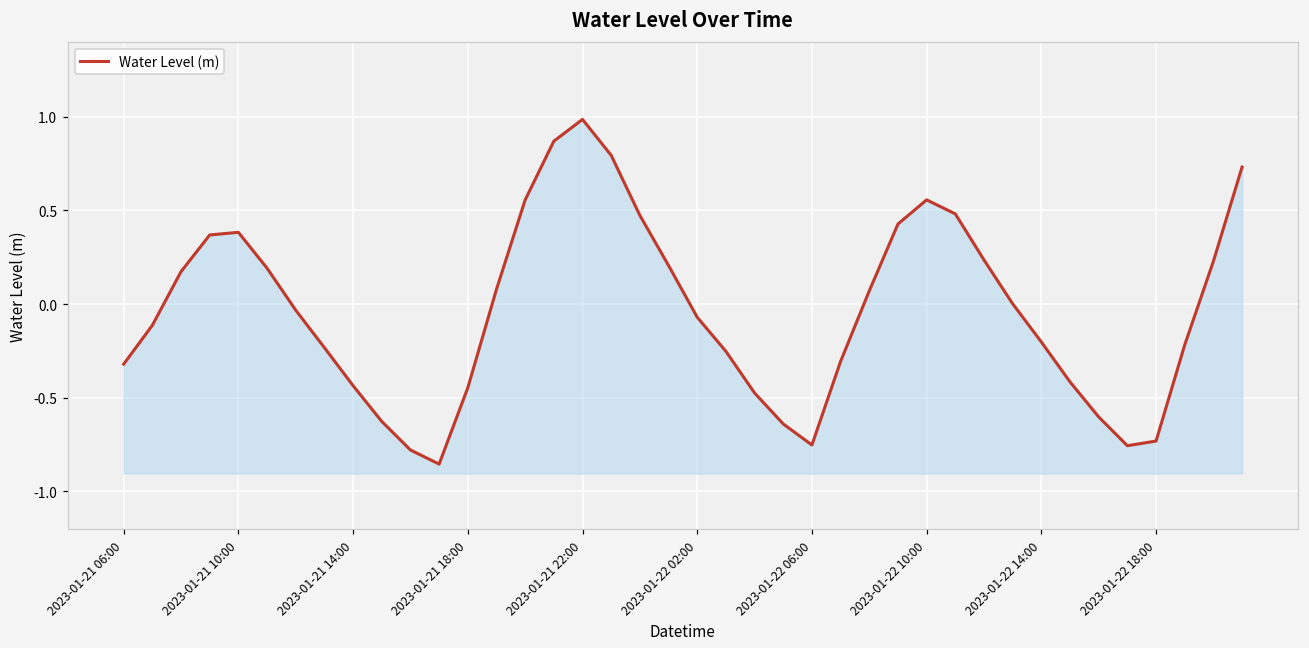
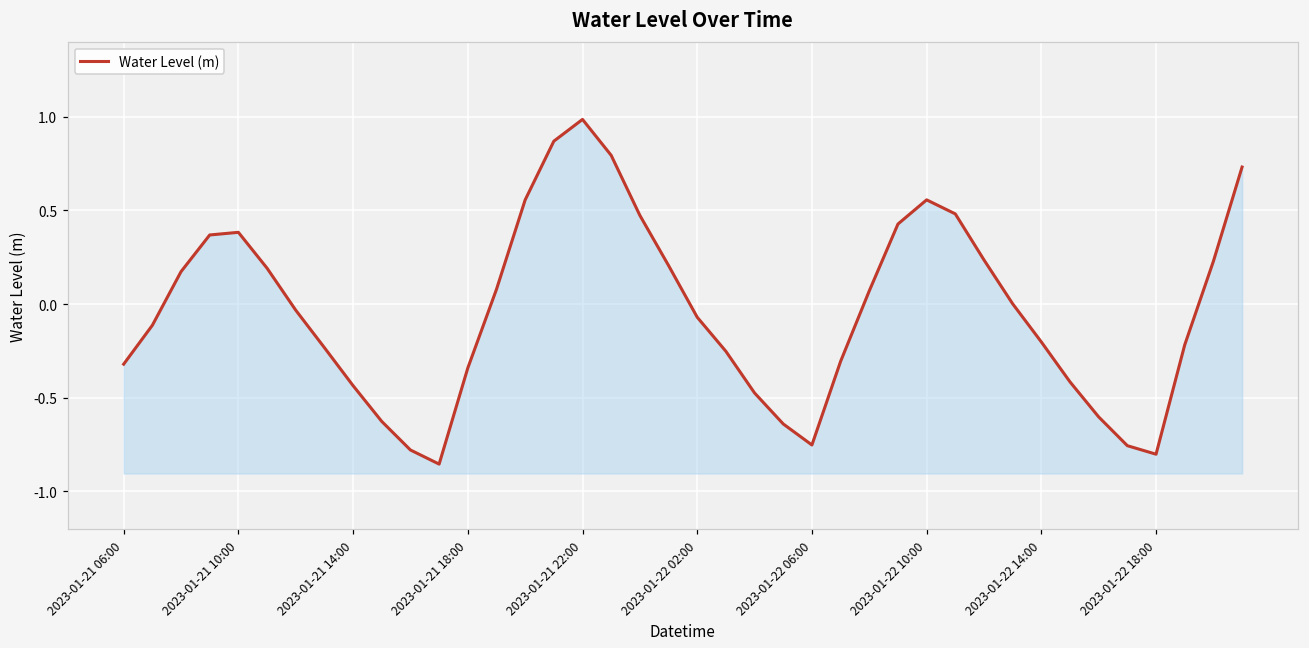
  {
    "2023-01-21 06:00": -0.32,
    "2023-01-21 10:00": 0.38,
    "2023-01-21 14:00": -0.44,
-   "2023-01-21 18:00": -0.45,
+   "2023-01-21 18:00": -0.34,
    "2023-01-21 22:00": 0.99,
    "2023-01-22 02:00": -0.07,
    "2023-01-22 06:00": -0.75,
    "2023-01-22 10:00": 0.56,
    "2023-01-22 14:00": -0.20,
-   "2023-01-22 18:00": -0.73
+   "2023-01-22 18:00": -0.80
  }
